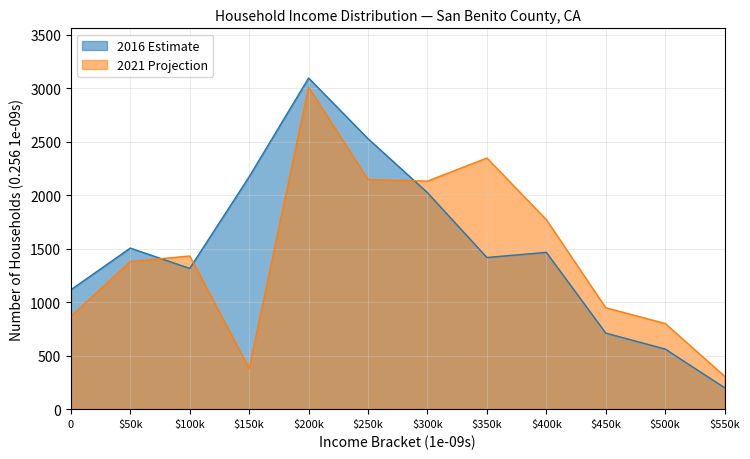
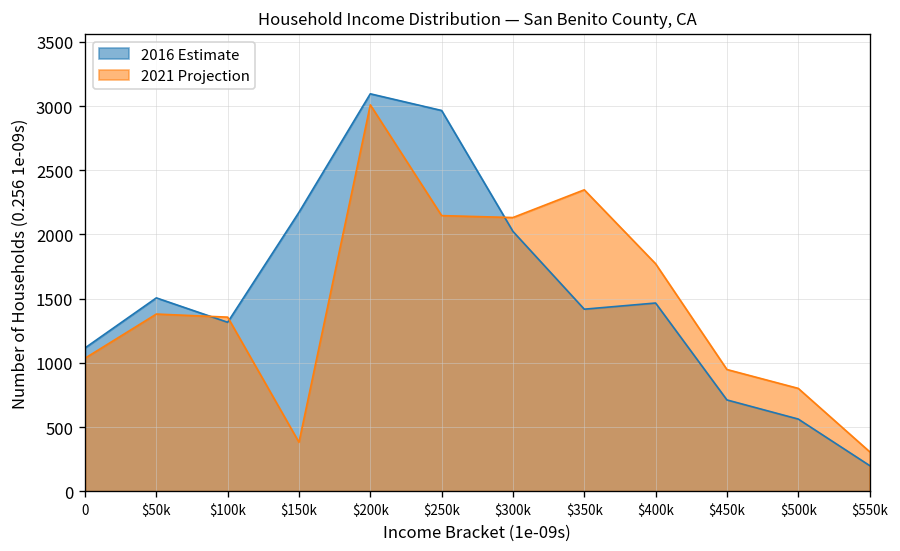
  {
    "2016 Estimate": {
      "0": 1120,
      "$50k": 1510,
      "$100k": 1320,
      "$150k": 2170,
      "$200k": 3100,
-     "$250k": 2530,
+     "$250k": 2970,
      "$300k": 2020,
      "$350k": 1420,
      "$400k": 1470,
      "$450k": 710,
      "$500k": 560,
      "$550k": 200
    },
    "2021 Projection": {
-     "0": 870,
+     "0": 1040,
      "$50k": 1380,
-     "$100k": 1430,
+     "$100k": 1360,
      "$150k": 380,
      "$200k": 3010,
      "$250k": 2150,
      "$300k": 2130,
      "$350k": 2350,
      "$400k": 1770,
      "$450k": 950,
      "$500k": 800,
      "$550k": 310
    }
  }
